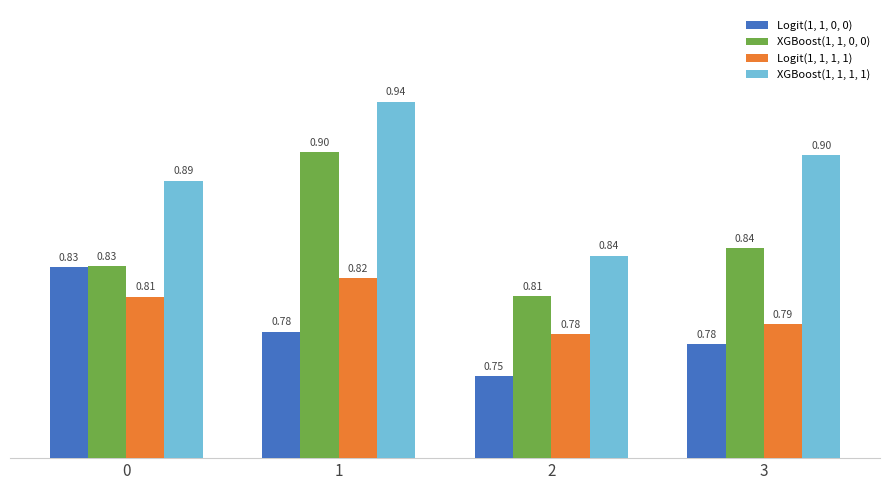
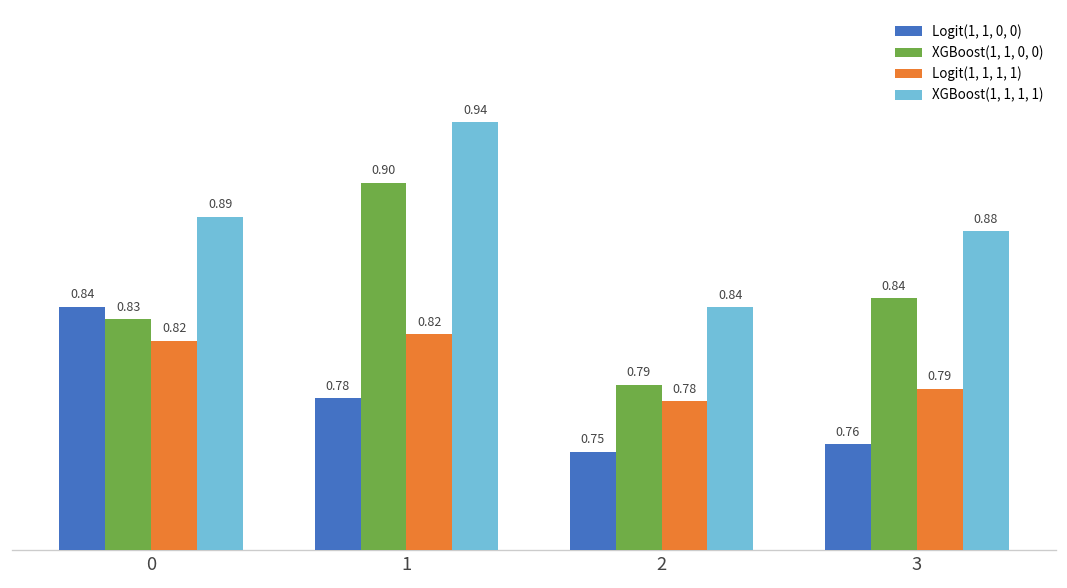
  {
    "Logit(1, 1, 0, 0)": {
-     "0": 0.83,
+     "0": 0.84,
      "1": 0.78,
      "2": 0.75,
-     "3": 0.78
+     "3": 0.76
    },
    "XGBoost(1, 1, 0, 0)": {
      "0": 0.83,
      "1": 0.90,
-     "2": 0.81,
+     "2": 0.79,
      "3": 0.84
    },
    "Logit(1, 1, 1, 1)": {
-     "0": 0.81,
+     "0": 0.82,
      "1": 0.82,
      "2": 0.78,
      "3": 0.79
    },
    "XGBoost(1, 1, 1, 1)": {
      "0": 0.89,
      "1": 0.94,
      "2": 0.84,
-     "3": 0.90
+     "3": 0.88
    }
  }
